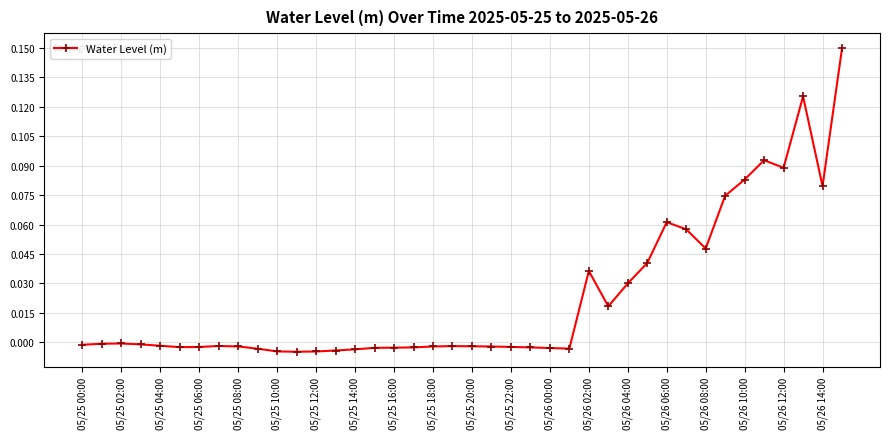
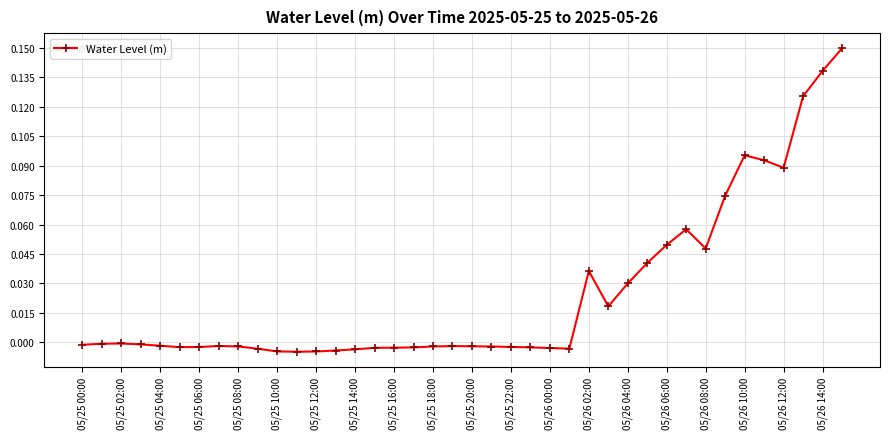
  {
    "05/25 00:00": -0.001,
    "05/25 02:00": -0.001,
    "05/25 04:00": -0.002,
    "05/25 06:00": -0.002,
    "05/25 08:00": -0.002,
    "05/25 10:00": -0.005,
    "05/25 12:00": -0.005,
    "05/25 14:00": -0.004,
    "05/25 16:00": -0.003,
    "05/25 18:00": -0.002,
    "05/25 20:00": -0.002,
    "05/25 22:00": -0.002,
    "05/26 00:00": -0.003,
    "05/26 02:00": 0.036,
    "05/26 04:00": 0.030,
-   "05/26 06:00": 0.061,
+   "05/26 06:00": 0.050,
    "05/26 08:00": 0.048,
-   "05/26 10:00": 0.083,
+   "05/26 10:00": 0.095,
    "05/26 12:00": 0.089,
-   "05/26 14:00": 0.080
+   "05/26 14:00": 0.138
  }
